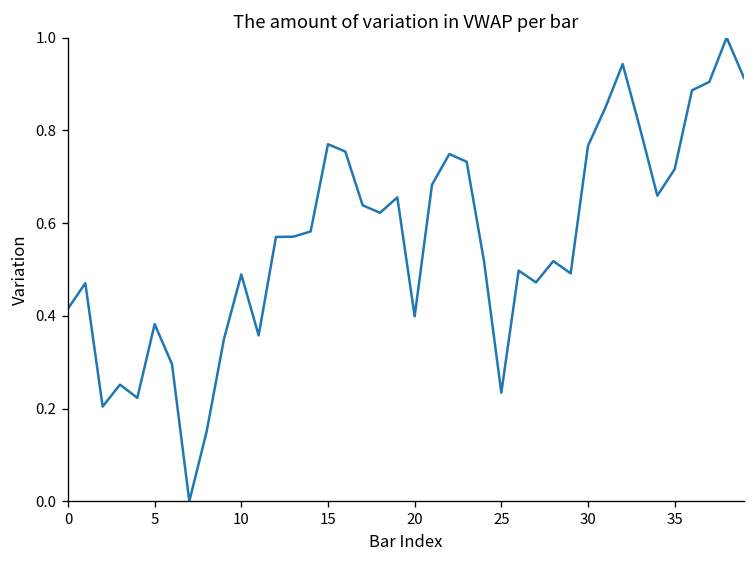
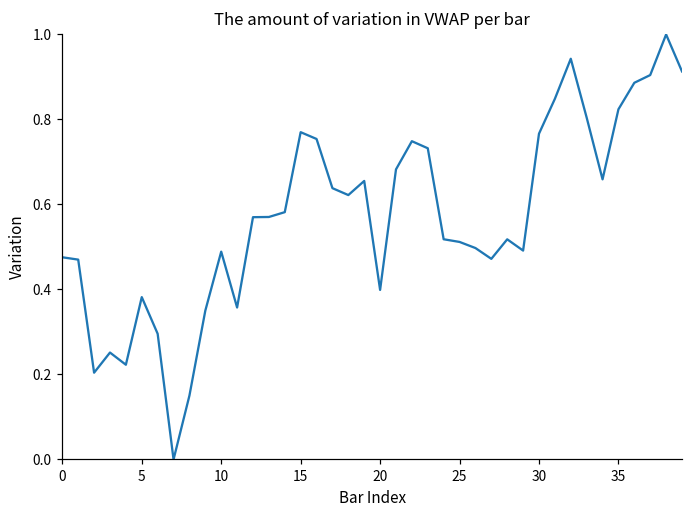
  {
-   "0": 0.42,
+   "0": 0.48,
    "5": 0.38,
    "10": 0.49,
    "15": 0.77,
    "20": 0.40,
-   "25": 0.23,
+   "25": 0.51,
    "30": 0.77,
-   "35": 0.72
+   "35": 0.82
  }
